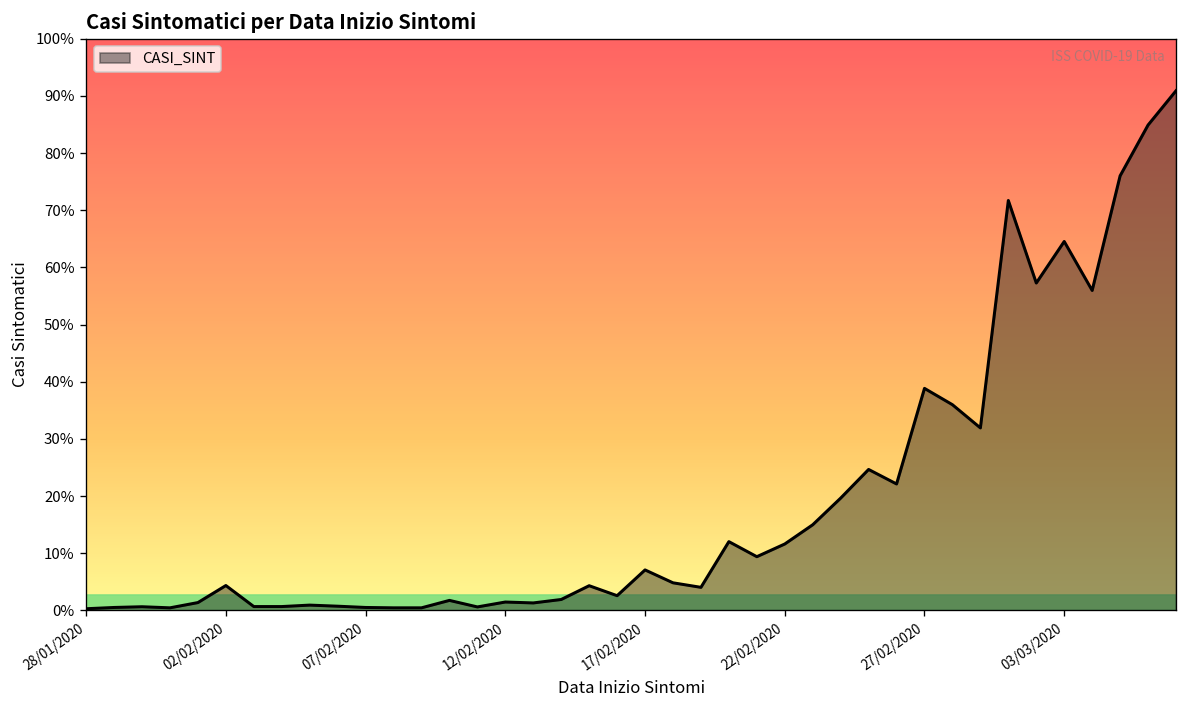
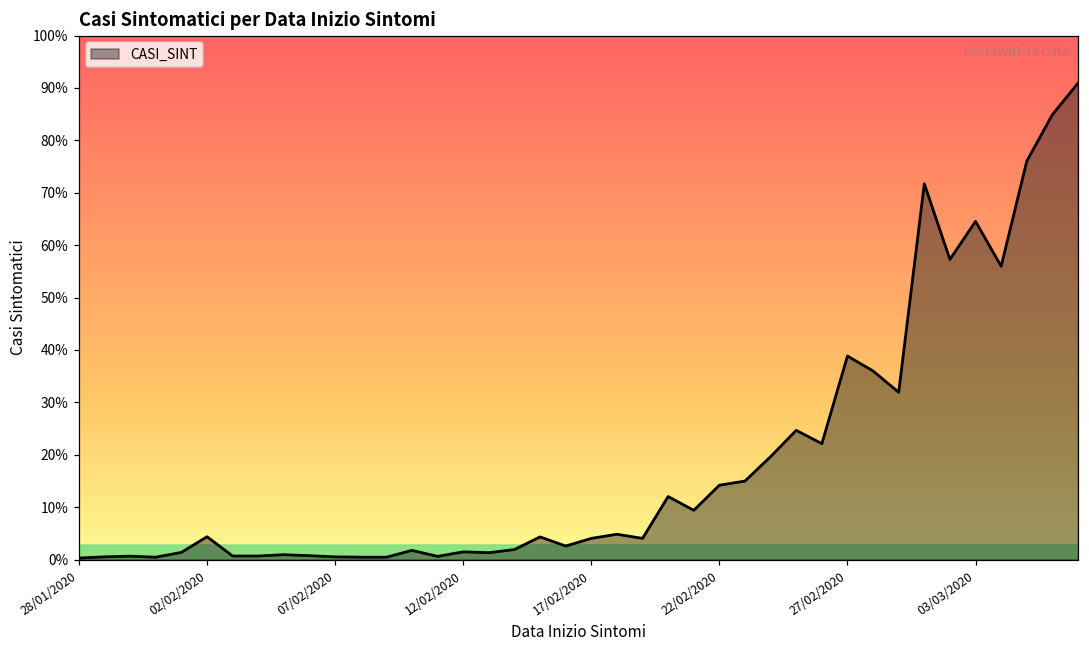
  {
    "02/02/2020": "4%",
-   "17/02/2020": "7%",
-   "22/02/2020": "12%",
+   "17/02/2020": "4%",
+   "22/02/2020": "14%",
    "27/02/2020": "39%",
    "03/03/2020": "65%"
  }
